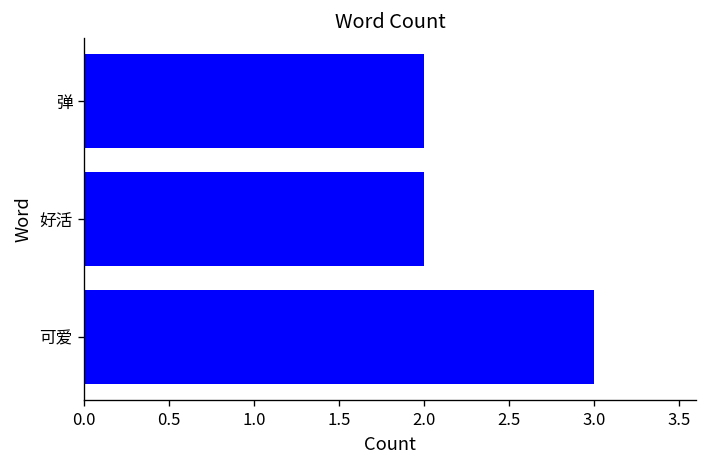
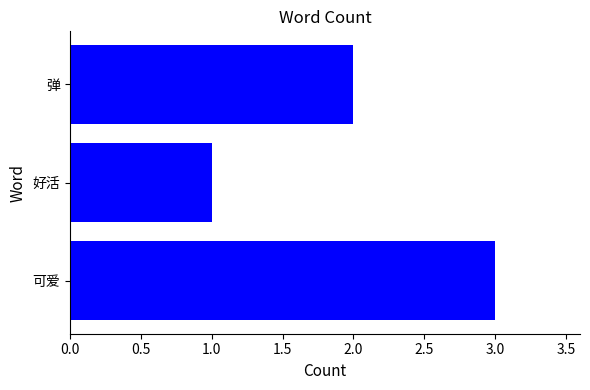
  {
    "弹": 2,
-   "好活": 2,
+   "好活": 1,
    "可爱": 3
  }
